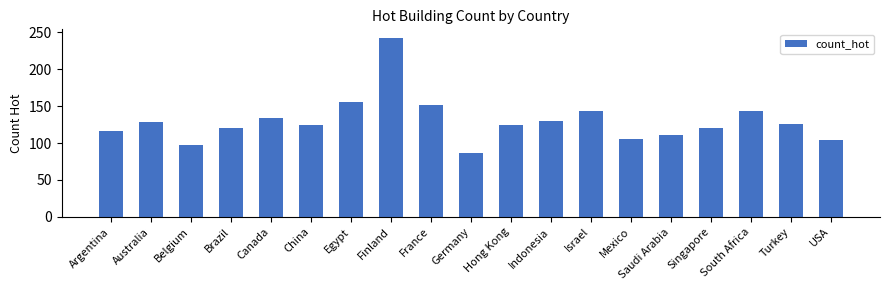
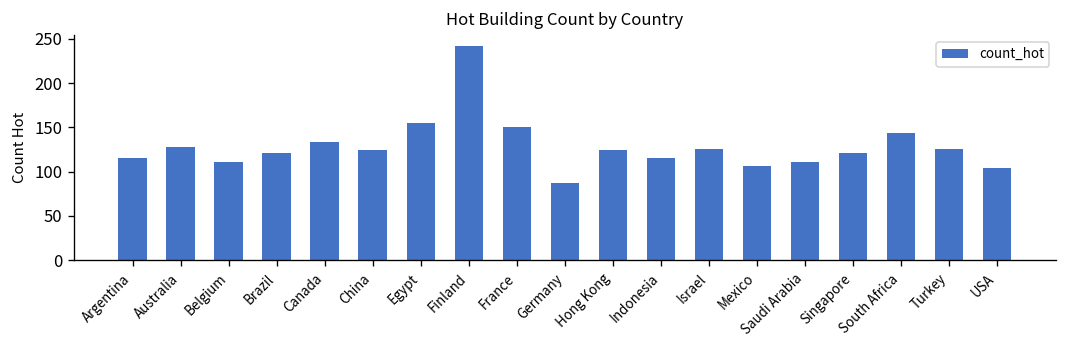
  {
    "Argentina": 120,
    "Australia": 130,
-   "Belgium": 100,
+   "Belgium": 110,
    "Brazil": 120,
    "Canada": 130,
    "China": 120,
    "Egypt": 160,
    "Finland": 240,
    "France": 150,
    "Germany": 90,
    "Hong Kong": 130,
-   "Indonesia": 130,
-   "Israel": 140,
+   "Indonesia": 120,
+   "Israel": 130,
    "Mexico": 110,
    "Saudi Arabia": 110,
    "Singapore": 120,
    "South Africa": 140,
    "Turkey": 130,
    "USA": 100
  }
